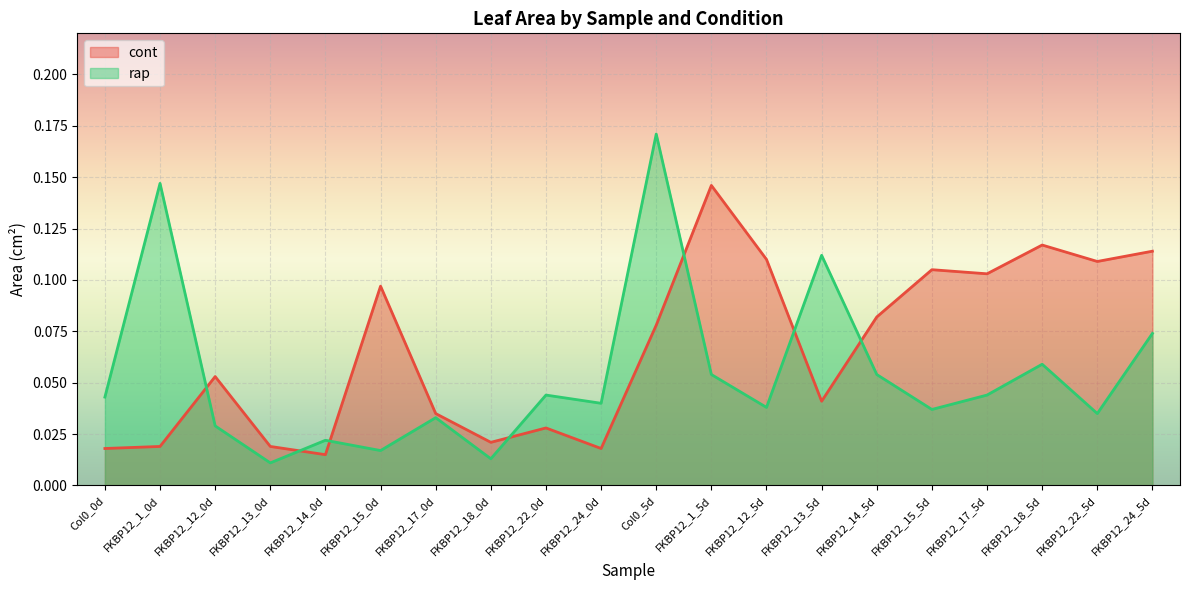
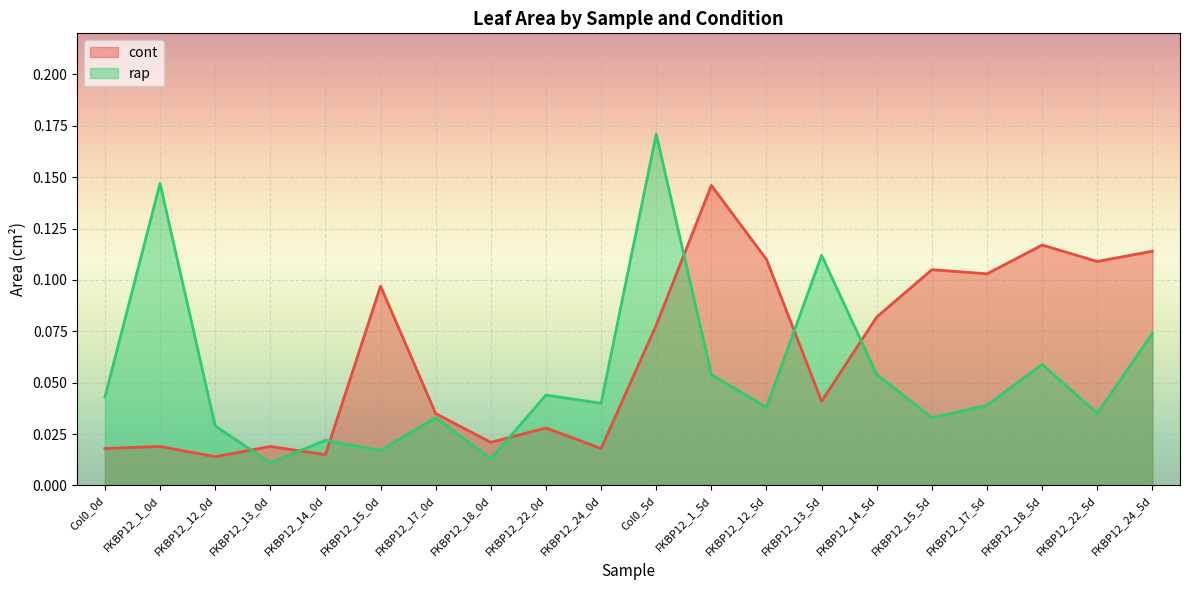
  {
    "cont": {
      "Col0_0d": 0.018,
      "FKBP12_1_0d": 0.019,
-     "FKBP12_12_0d": 0.053,
+     "FKBP12_12_0d": 0.014,
      "FKBP12_13_0d": 0.019,
      "FKBP12_14_0d": 0.015,
      "FKBP12_15_0d": 0.097,
      "FKBP12_17_0d": 0.035,
      "FKBP12_18_0d": 0.021,
      "FKBP12_22_0d": 0.028,
      "FKBP12_24_0d": 0.018,
      "Col0_5d": 0.078,
      "FKBP12_1_5d": 0.146,
      "FKBP12_12_5d": 0.110,
      "FKBP12_13_5d": 0.041,
      "FKBP12_14_5d": 0.082,
      "FKBP12_15_5d": 0.105,
      "FKBP12_17_5d": 0.103,
      "FKBP12_18_5d": 0.117,
      "FKBP12_22_5d": 0.109,
      "FKBP12_24_5d": 0.114
    },
    "rap": {
      "Col0_0d": 0.043,
      "FKBP12_1_0d": 0.147,
      "FKBP12_12_0d": 0.029,
      "FKBP12_13_0d": 0.011,
      "FKBP12_14_0d": 0.022,
      "FKBP12_15_0d": 0.017,
      "FKBP12_17_0d": 0.033,
      "FKBP12_18_0d": 0.013,
      "FKBP12_22_0d": 0.044,
      "FKBP12_24_0d": 0.040,
      "Col0_5d": 0.171,
      "FKBP12_1_5d": 0.054,
      "FKBP12_12_5d": 0.038,
      "FKBP12_13_5d": 0.112,
      "FKBP12_14_5d": 0.054,
-     "FKBP12_15_5d": 0.037,
-     "FKBP12_17_5d": 0.044,
+     "FKBP12_15_5d": 0.033,
+     "FKBP12_17_5d": 0.039,
      "FKBP12_18_5d": 0.059,
      "FKBP12_22_5d": 0.035,
      "FKBP12_24_5d": 0.074
    }
  }
